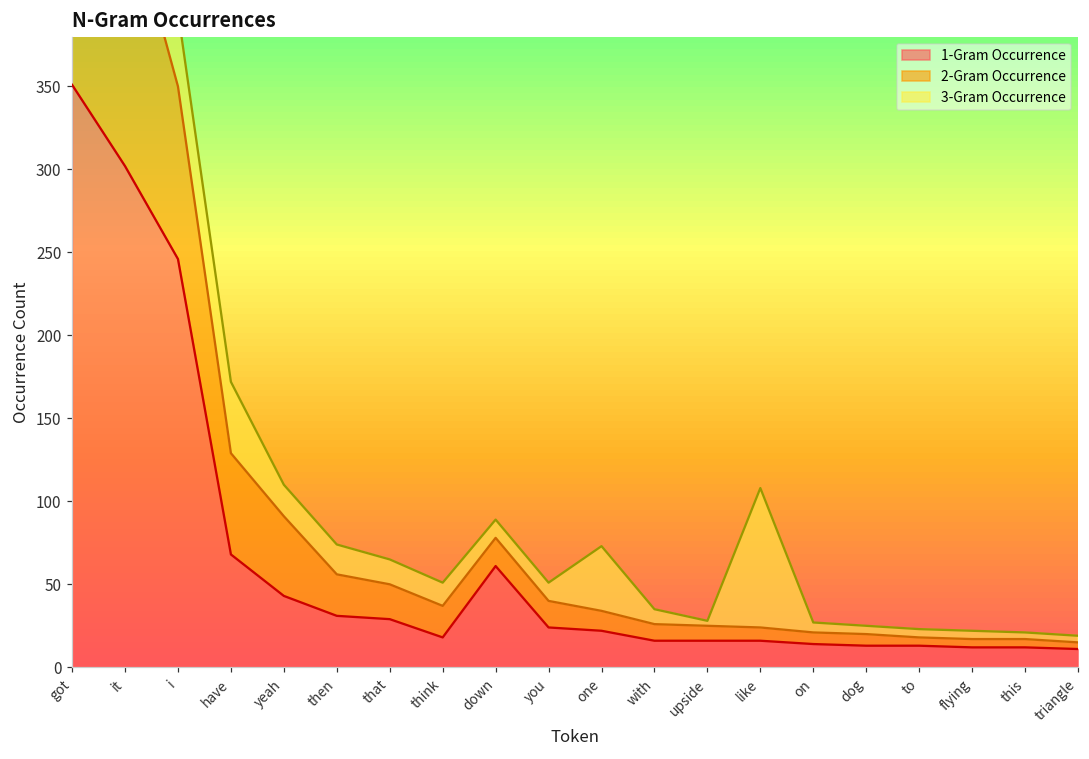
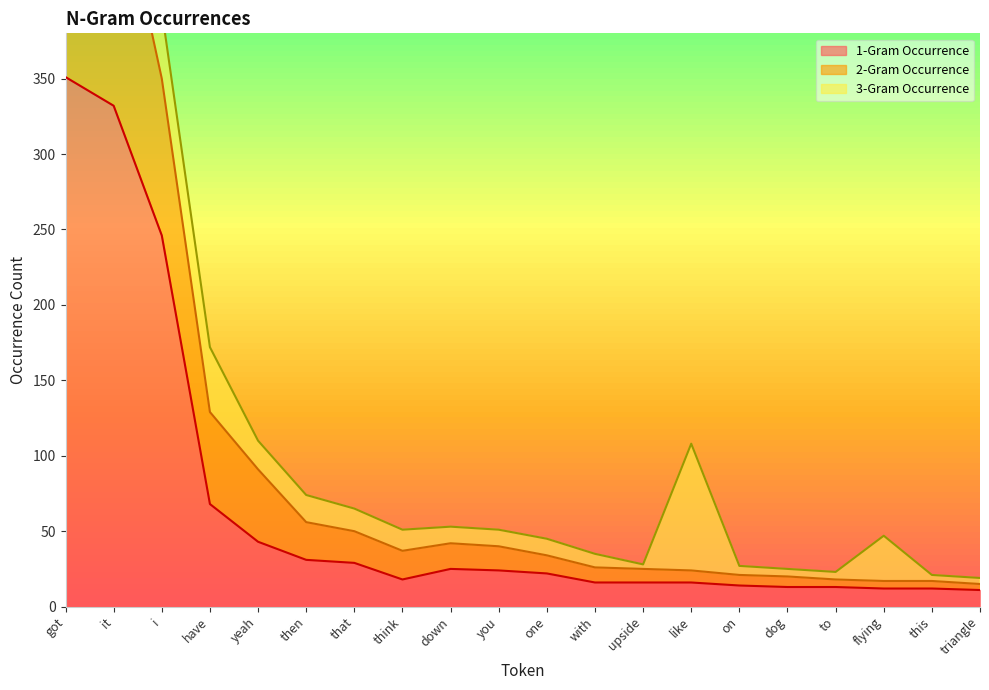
  {
    "1-Gram Occurrence": {
      "got": 351,
-     "it": 302,
+     "it": 332,
      "i": 246,
      "have": 68,
      "yeah": 43,
      "then": 31,
      "that": 29,
      "think": 18,
-     "down": 61,
+     "down": 25,
      "you": 24,
      "one": 22,
      "with": 16,
      "upside": 16,
      "like": 16,
      "on": 14,
      "dog": 13,
      "to": 13,
      "flying": 12,
      "this": 12,
      "triangle": 11
    },
    "2-Gram Occurrence": {
      "i": 104,
      "have": 61,
      "yeah": 48,
      "then": 25,
      "that": 21,
      "think": 19,
      "down": 17,
      "you": 16,
      "one": 12,
      "with": 10,
      "upside": 9,
      "like": 8,
      "on": 7,
      "dog": 7,
      "to": 5,
      "flying": 5,
      "this": 5,
      "triangle": 4
    },
    "3-Gram Occurrence": {
      "have": 43,
      "yeah": 19,
      "then": 18,
      "that": 15,
      "think": 14,
      "down": 11,
      "you": 11,
-     "one": 39,
+     "one": 11,
      "with": 9,
      "upside": 3,
      "like": 84,
      "on": 6,
      "dog": 5,
      "to": 5,
-     "flying": 5,
+     "flying": 30,
      "this": 4,
      "triangle": 4
    }
  }
